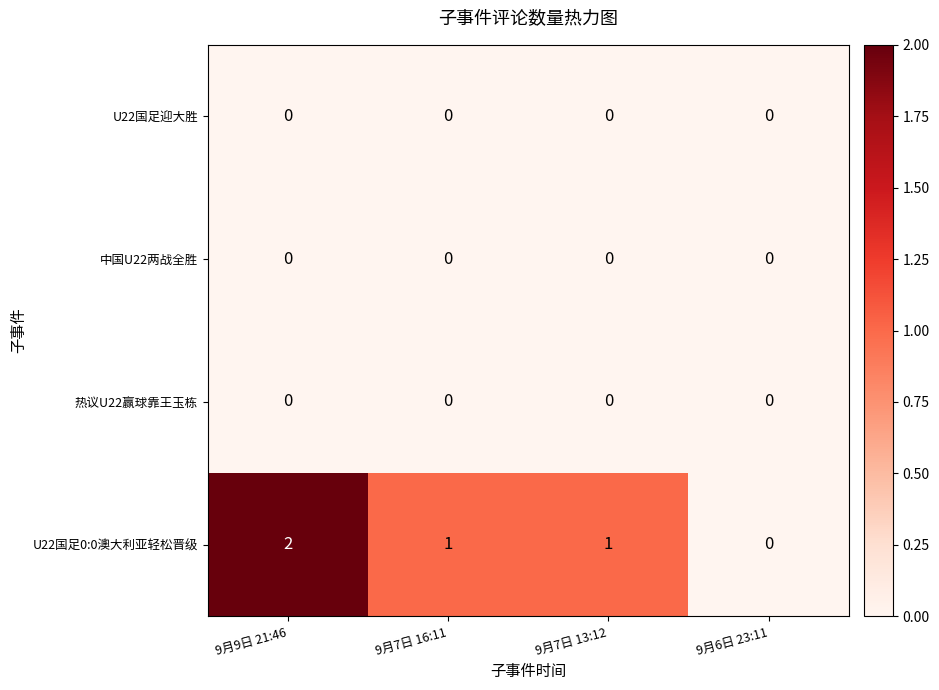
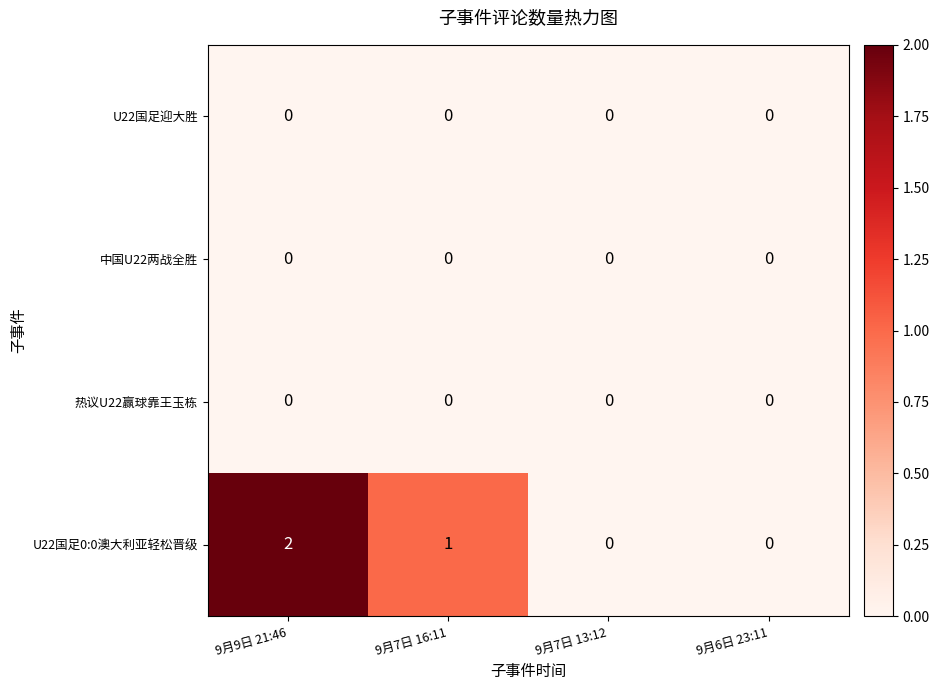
  {
    "U22国足迎大胜": {
      "9月9日 21:46": 0,
      "9月7日 16:11": 0,
      "9月7日 13:12": 0,
      "9月6日 23:11": 0
    },
    "中国U22两战全胜": {
      "9月9日 21:46": 0,
      "9月7日 16:11": 0,
      "9月7日 13:12": 0,
      "9月6日 23:11": 0
    },
    "热议U22赢球靠王玉栋": {
      "9月9日 21:46": 0,
      "9月7日 16:11": 0,
      "9月7日 13:12": 0,
      "9月6日 23:11": 0
    },
    "U22国足0:0澳大利亚轻松晋级": {
      "9月9日 21:46": 2,
      "9月7日 16:11": 1,
-     "9月7日 13:12": 1,
+     "9月7日 13:12": 0,
      "9月6日 23:11": 0
    }
  }
